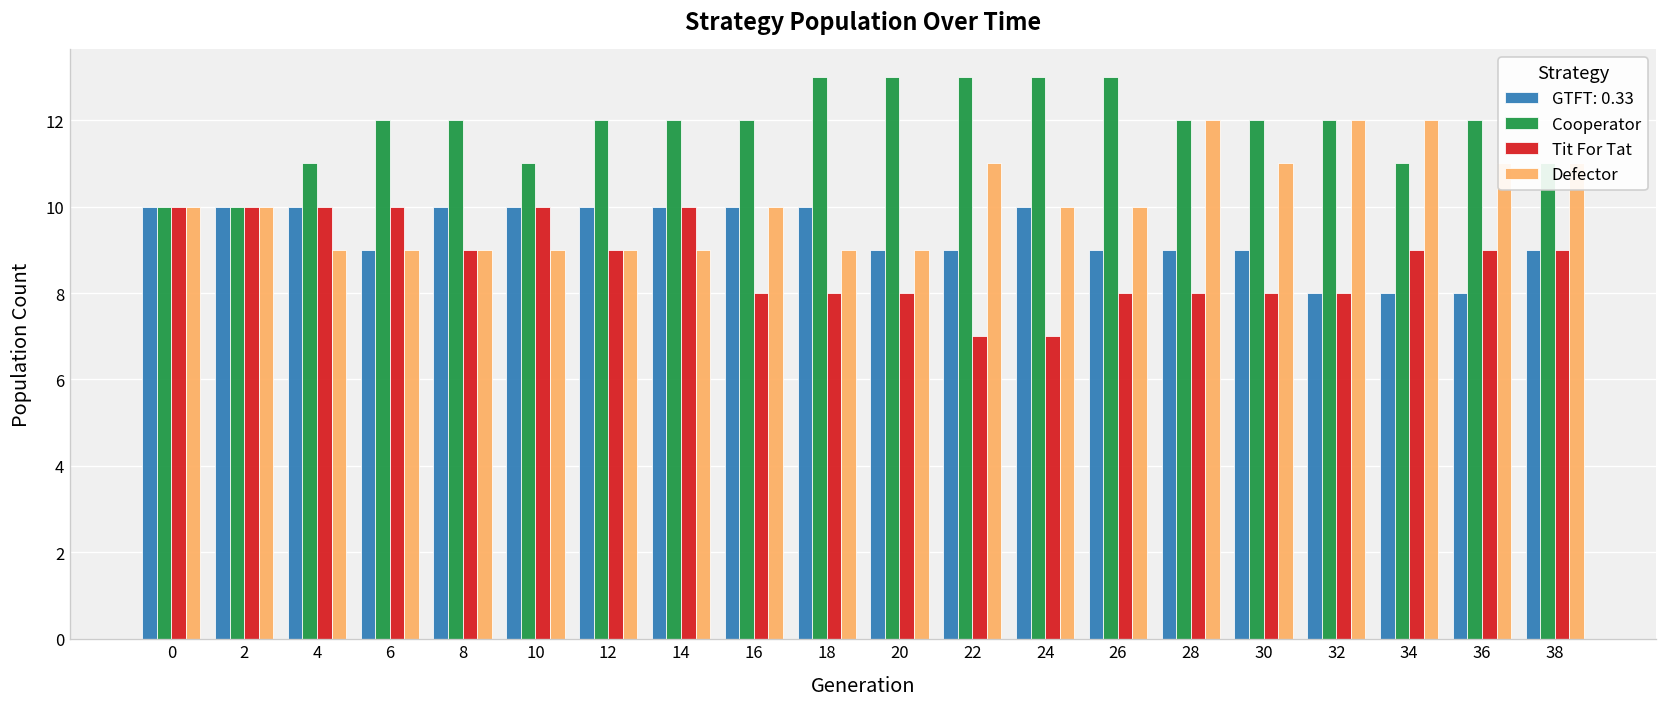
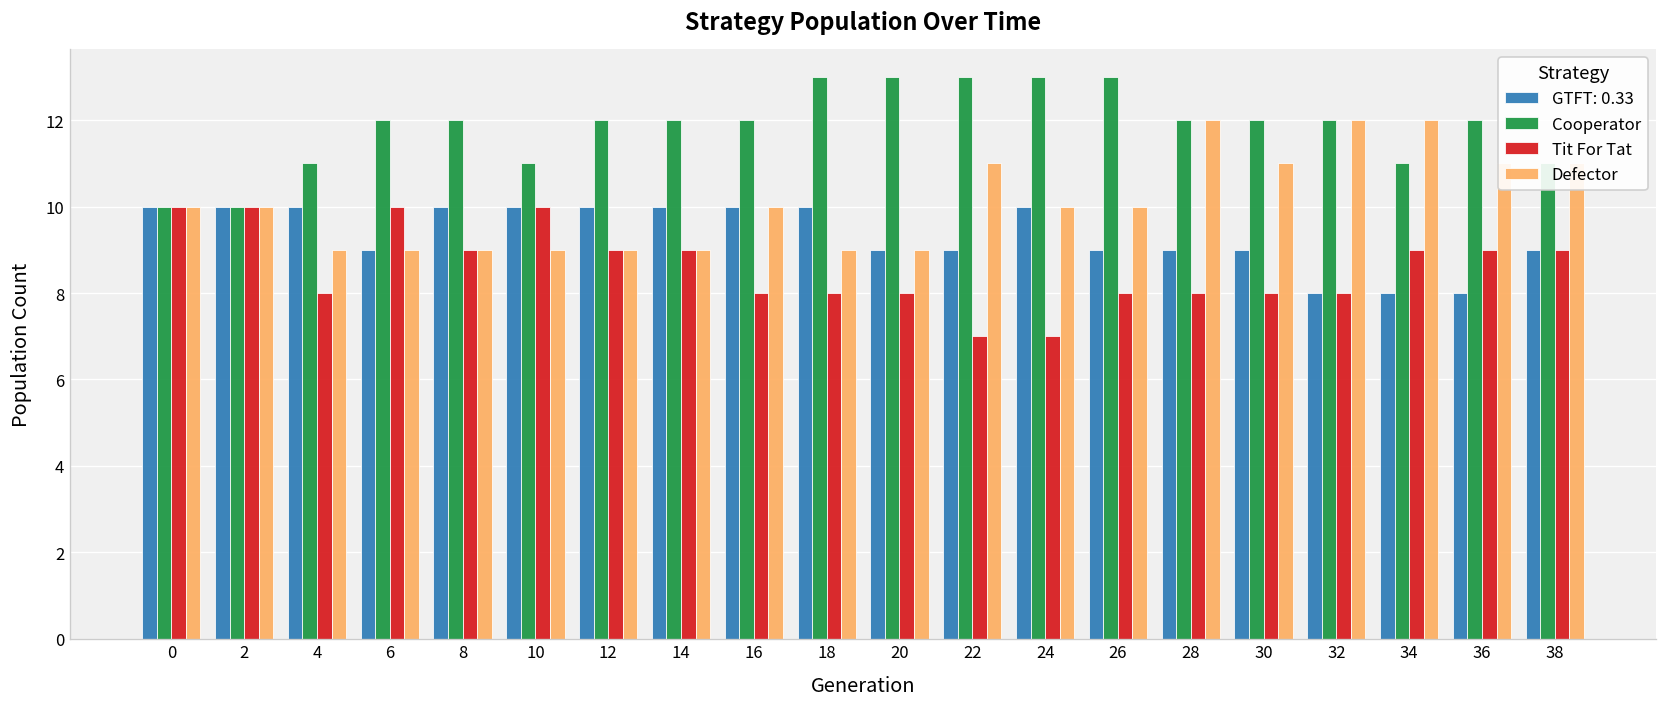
  {
    "GTFT: 0.33": {
      "0": 10,
      "2": 10,
      "4": 10,
      "6": 9,
      "8": 10,
      "10": 10,
      "12": 10,
      "14": 10,
      "16": 10,
      "18": 10,
      "20": 9,
      "22": 9,
      "24": 10,
      "26": 9,
      "28": 9,
      "30": 9,
      "32": 8,
      "34": 8,
      "36": 8,
      "38": 9
    },
    "Cooperator": {
      "0": 10,
      "2": 10,
      "4": 11,
      "6": 12,
      "8": 12,
      "10": 11,
      "12": 12,
      "14": 12,
      "16": 12,
      "18": 13,
      "20": 13,
      "22": 13,
      "24": 13,
      "26": 13,
      "28": 12,
      "30": 12,
      "32": 12,
      "34": 11,
      "36": 12
    },
    "Tit For Tat": {
      "0": 10,
      "2": 10,
-     "4": 10,
+     "4": 8,
      "6": 10,
      "8": 9,
      "10": 10,
      "12": 9,
-     "14": 10,
+     "14": 9,
      "16": 8,
      "18": 8,
      "20": 8,
      "22": 7,
      "24": 7,
      "26": 8,
      "28": 8,
      "30": 8,
      "32": 8,
      "34": 9,
      "36": 9,
      "38": 9
    },
    "Defector": {
      "0": 10,
      "2": 10,
      "4": 9,
      "6": 9,
      "8": 9,
      "10": 9,
      "12": 9,
      "14": 9,
      "16": 10,
      "18": 9,
      "20": 9,
      "22": 11,
      "24": 10,
      "26": 10,
      "28": 12,
      "30": 11,
      "32": 12,
      "34": 12
    }
  }
